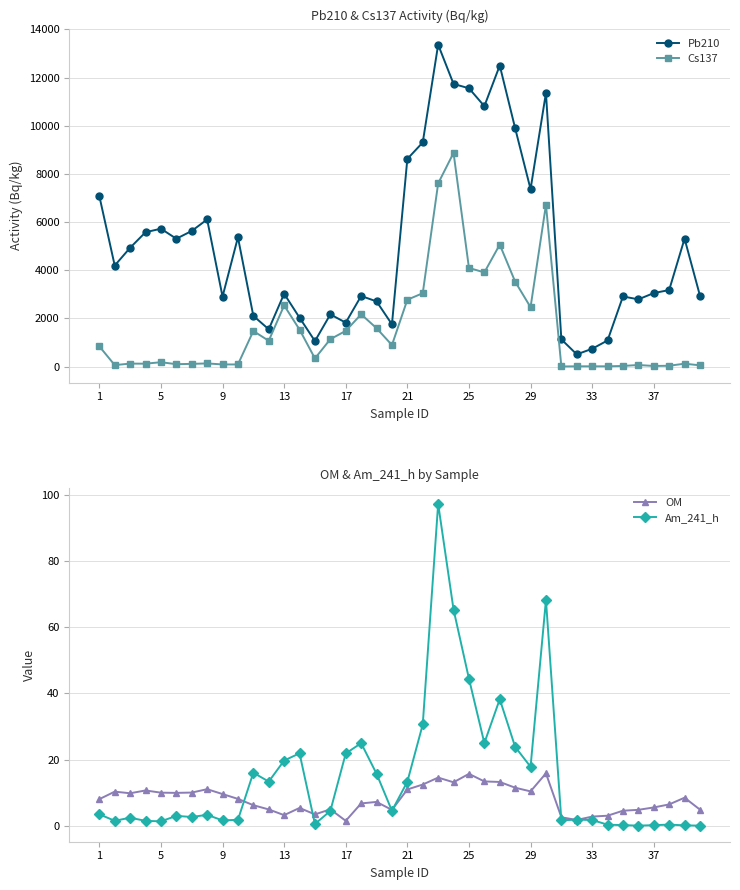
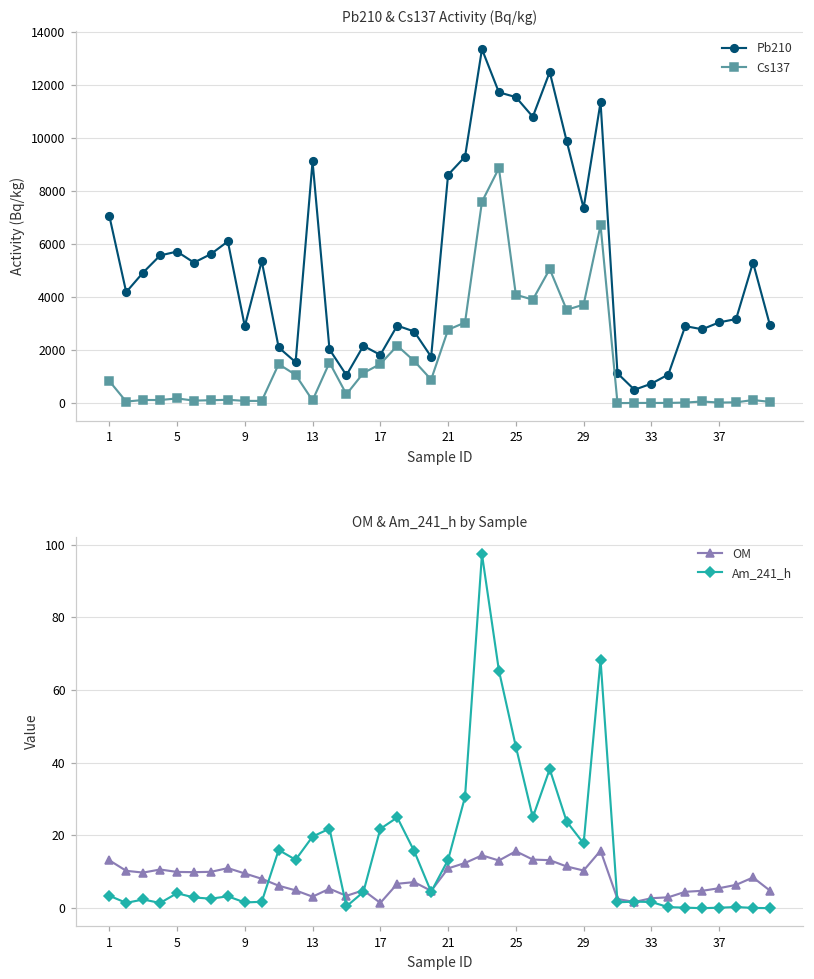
  {
    "Pb210 & Cs137 Activity (Bq/kg)": {
      "Pb210": {
        "1": 7100,
        "5": 5700,
        "9": 2900,
-       "13": 3000,
+       "13": 9100,
        "17": 1800,
        "21": 8600,
        "25": 11600,
        "29": 7400,
        "33": 700,
        "37": 3100
      },
      "Cs137": {
        "1": 800,
        "5": 200,
        "9": 100,
-       "13": 2500,
+       "13": 100,
        "17": 1500,
        "21": 2800,
        "25": 4100,
-       "29": 2500,
+       "29": 3700,
        "33": 0,
        "37": 0
      }
    },
    "OM & Am_241_h by Sample": {
      "OM": {
-       "1": 8,
+       "1": 13,
        "5": 10,
        "9": 10,
        "13": 3,
        "17": 1,
        "21": 11,
        "25": 16,
        "29": 10,
        "33": 3,
        "37": 6
      },
      "Am_241_h": {
        "1": 3,
-       "5": 1,
+       "5": 4,
        "9": 2,
        "13": 20,
        "17": 22,
        "21": 13,
        "25": 44,
        "29": 18,
        "33": 2,
        "37": 0
      }
    }
  }
